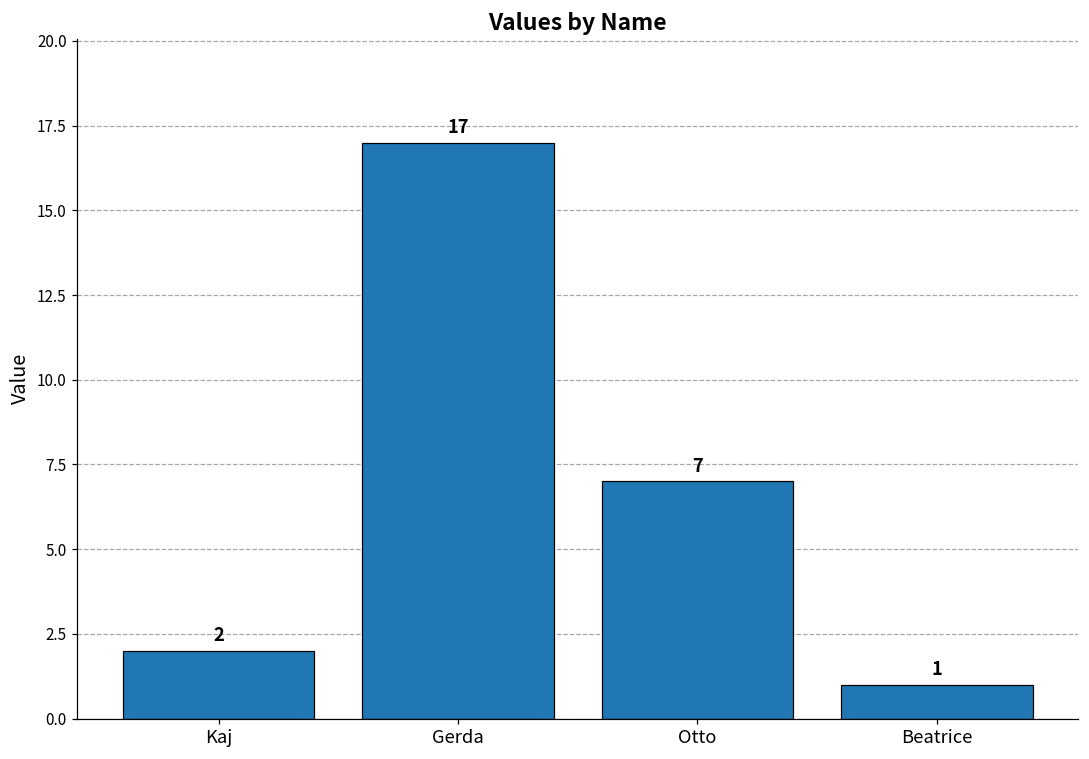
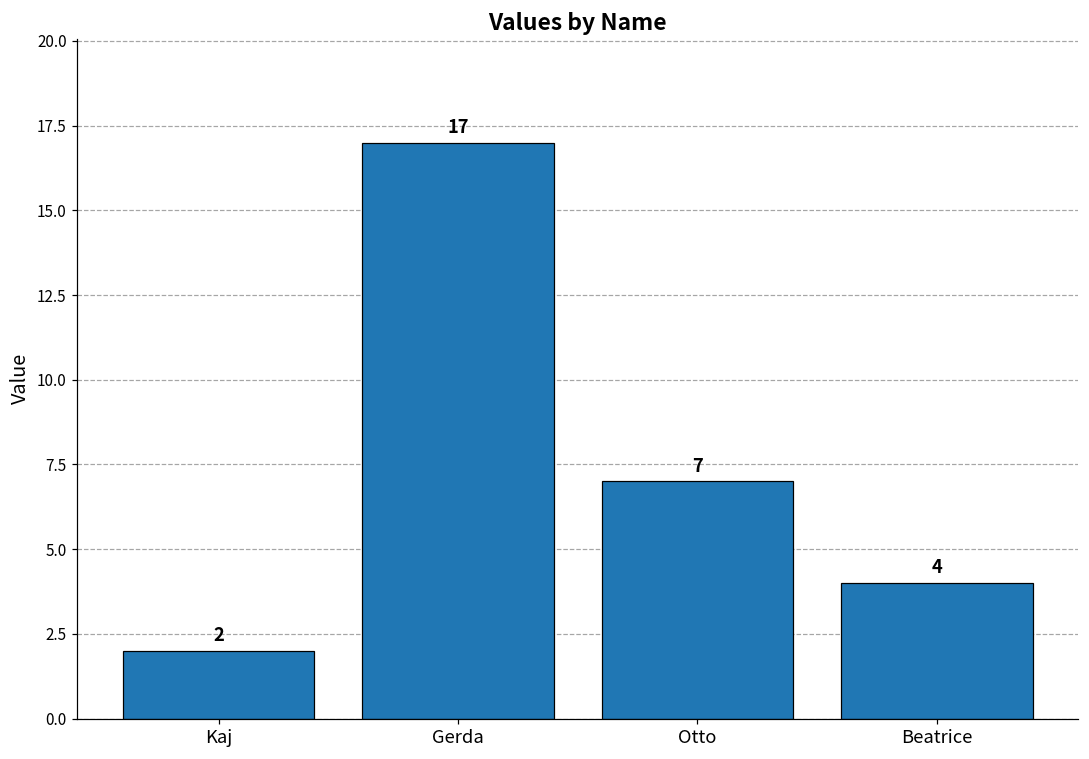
  {
    "Kaj": 2,
    "Gerda": 17,
    "Otto": 7,
-   "Beatrice": 1
+   "Beatrice": 4
  }
